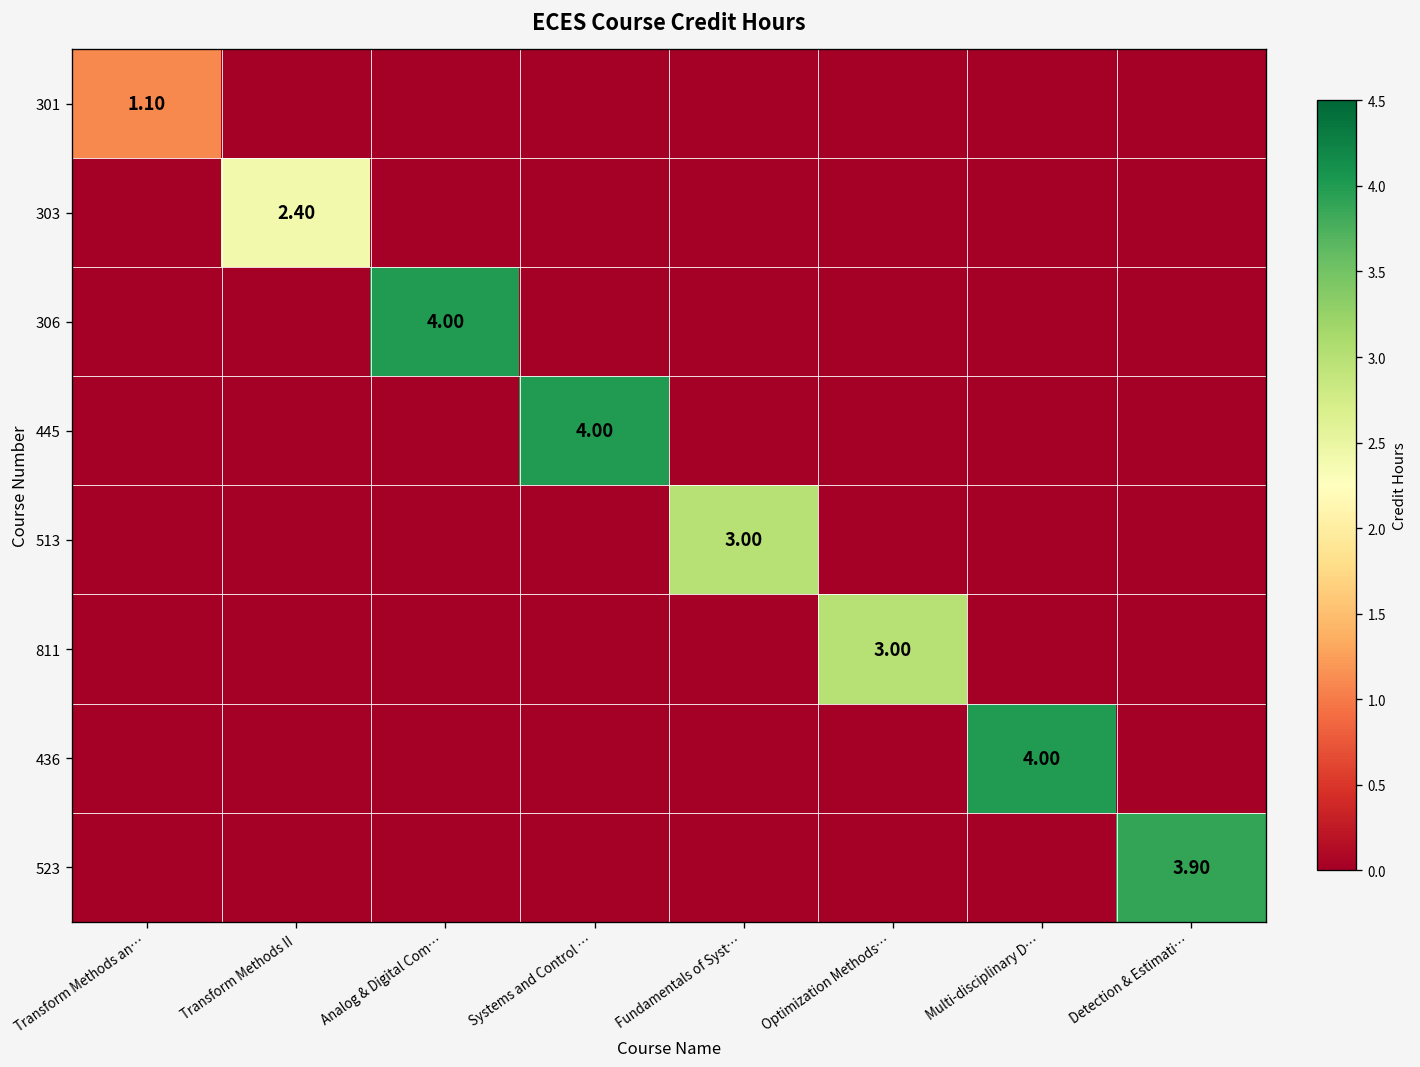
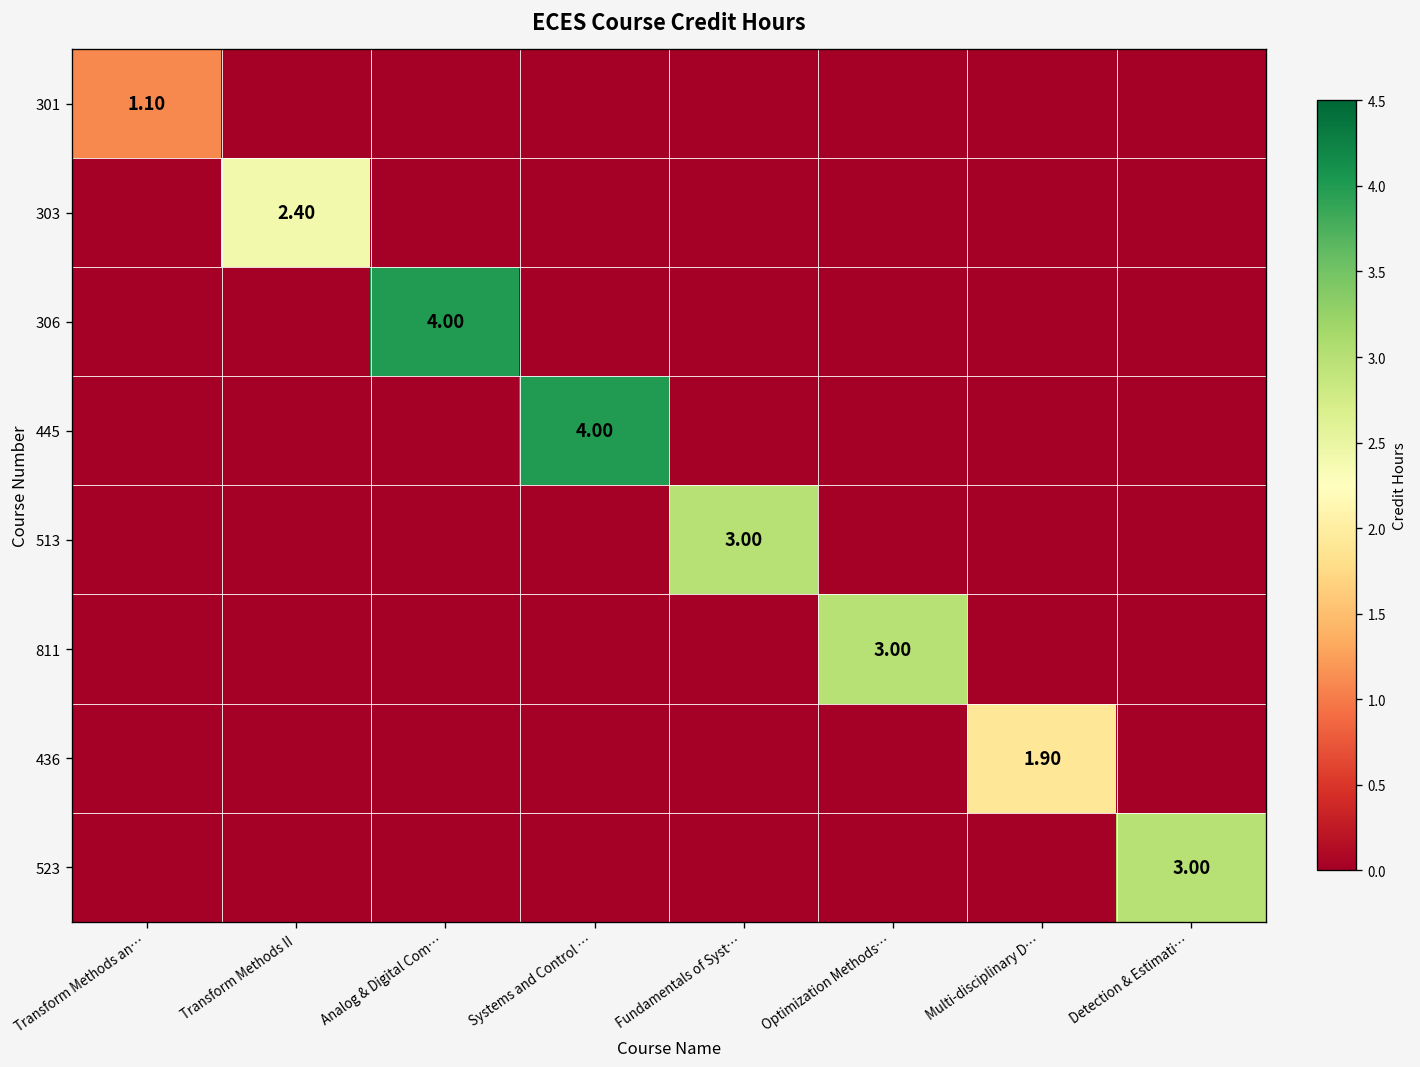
  {
    "301": {
      "Transform Methods an…": 1.10
    },
    "303": {
      "Transform Methods II": 2.40
    },
    "306": {
      "Analog & Digital Com…": 4.00
    },
    "445": {
      "Systems and Control …": 4.00
    },
    "513": {
      "Fundamentals of Syst…": 3.00
    },
    "811": {
      "Optimization Methods…": 3.00
    },
    "436": {
-     "Multi-disciplinary D…": 4.00
+     "Multi-disciplinary D…": 1.90
    },
    "523": {
-     "Detection & Estimati…": 3.90
+     "Detection & Estimati…": 3.00
    }
  }
